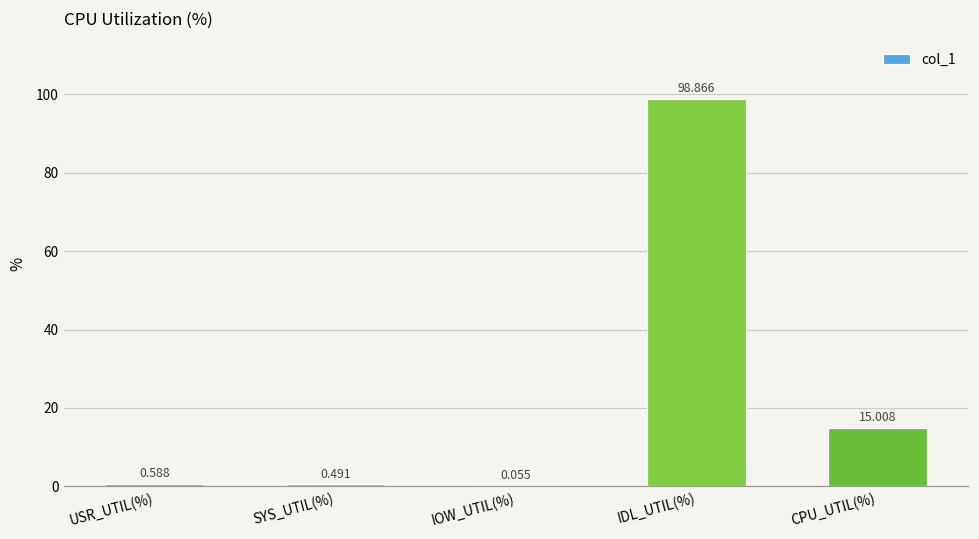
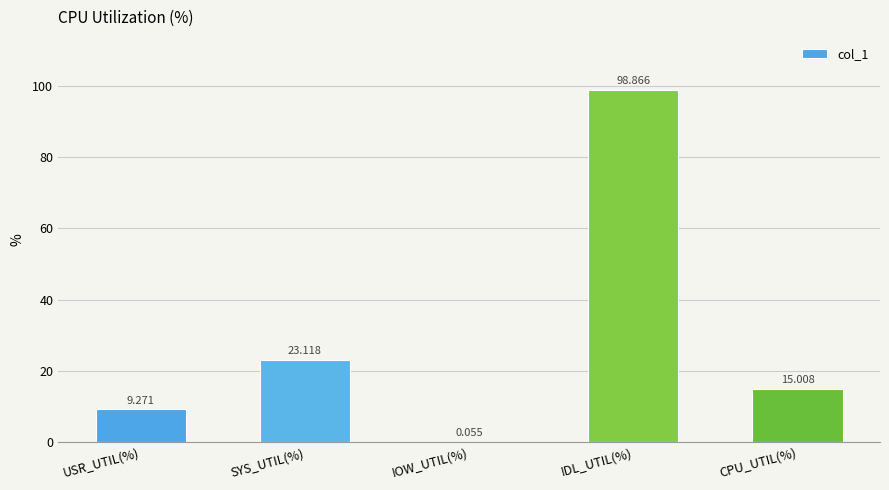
  {
-   "USR_UTIL(%)": 0.588,
-   "SYS_UTIL(%)": 0.491,
+   "USR_UTIL(%)": 9.271,
+   "SYS_UTIL(%)": 23.118,
    "IOW_UTIL(%)": 0.055,
    "IDL_UTIL(%)": 98.866,
    "CPU_UTIL(%)": 15.008
  }
